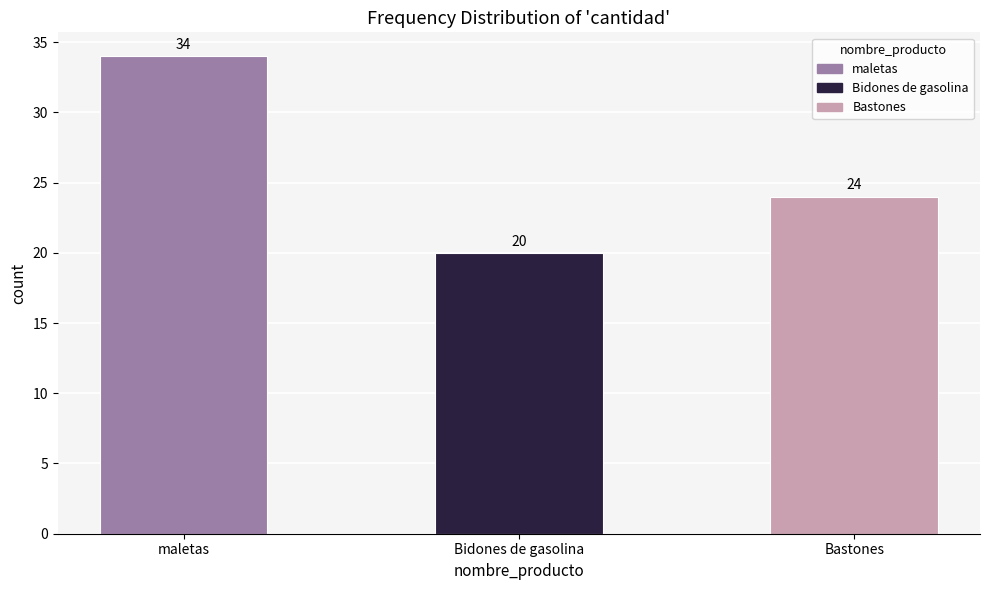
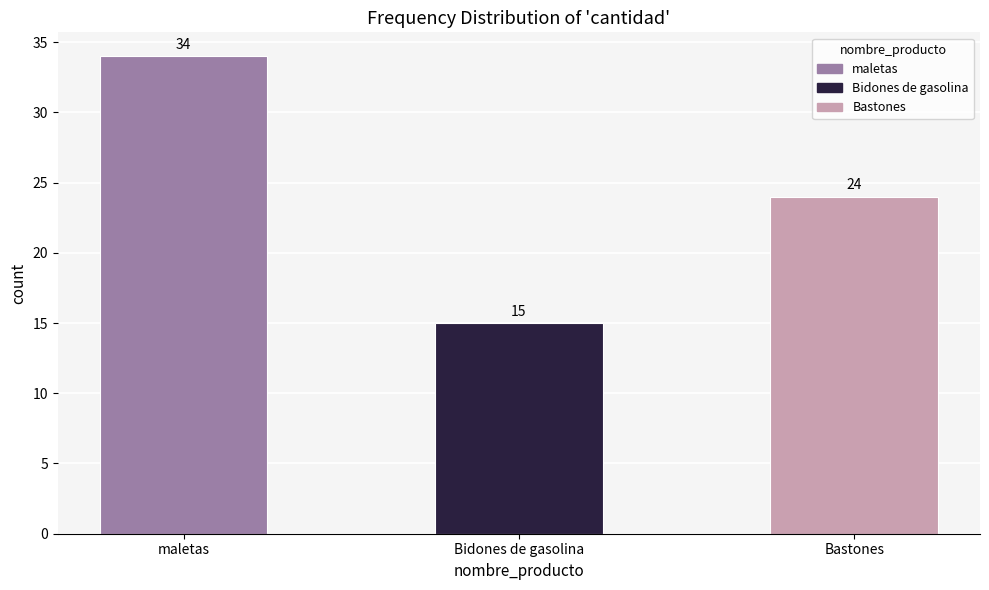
  {
    "Bidones de gasolina": {
-     "Bidones de gasolina": 20
+     "Bidones de gasolina": 15
    }
  }
